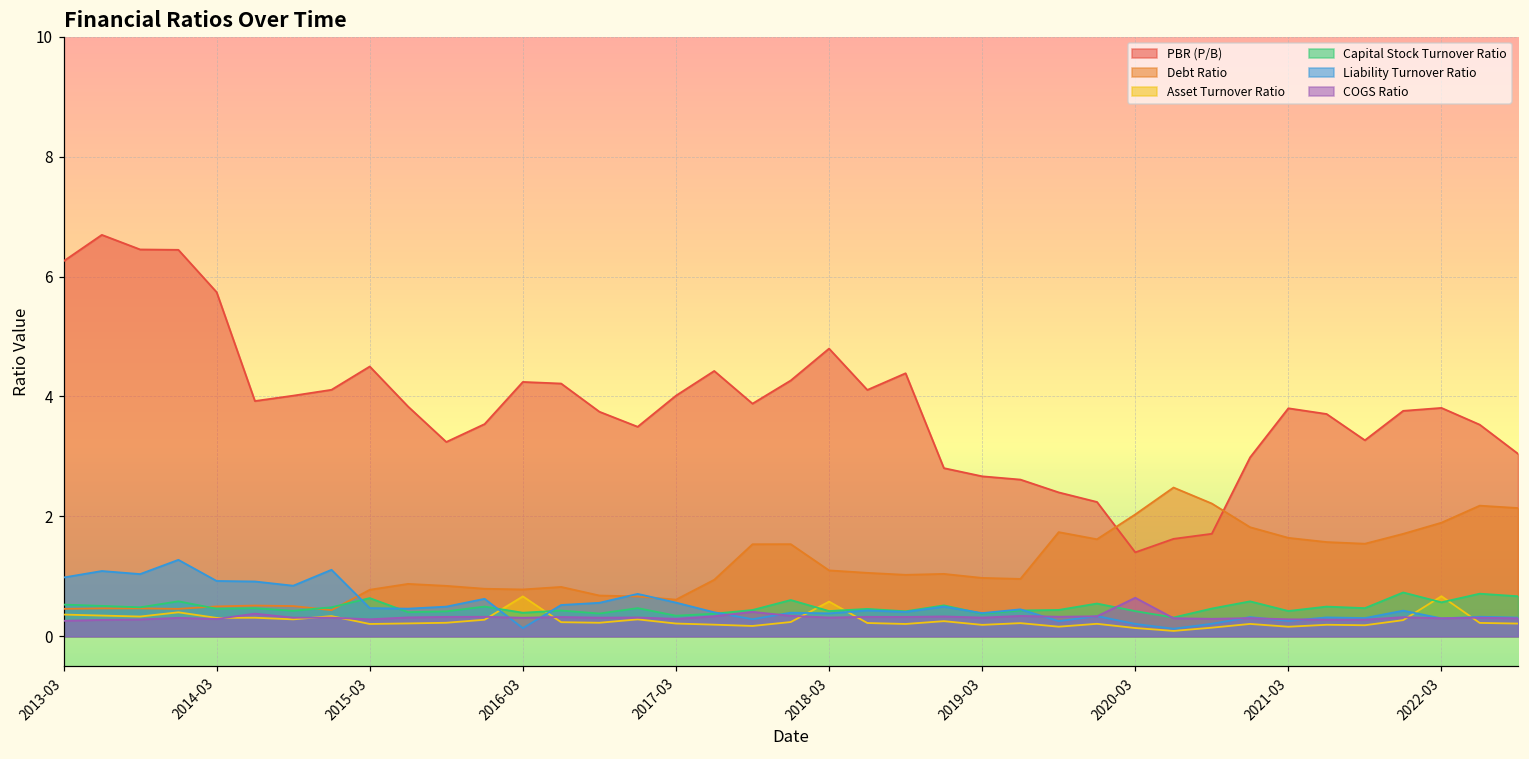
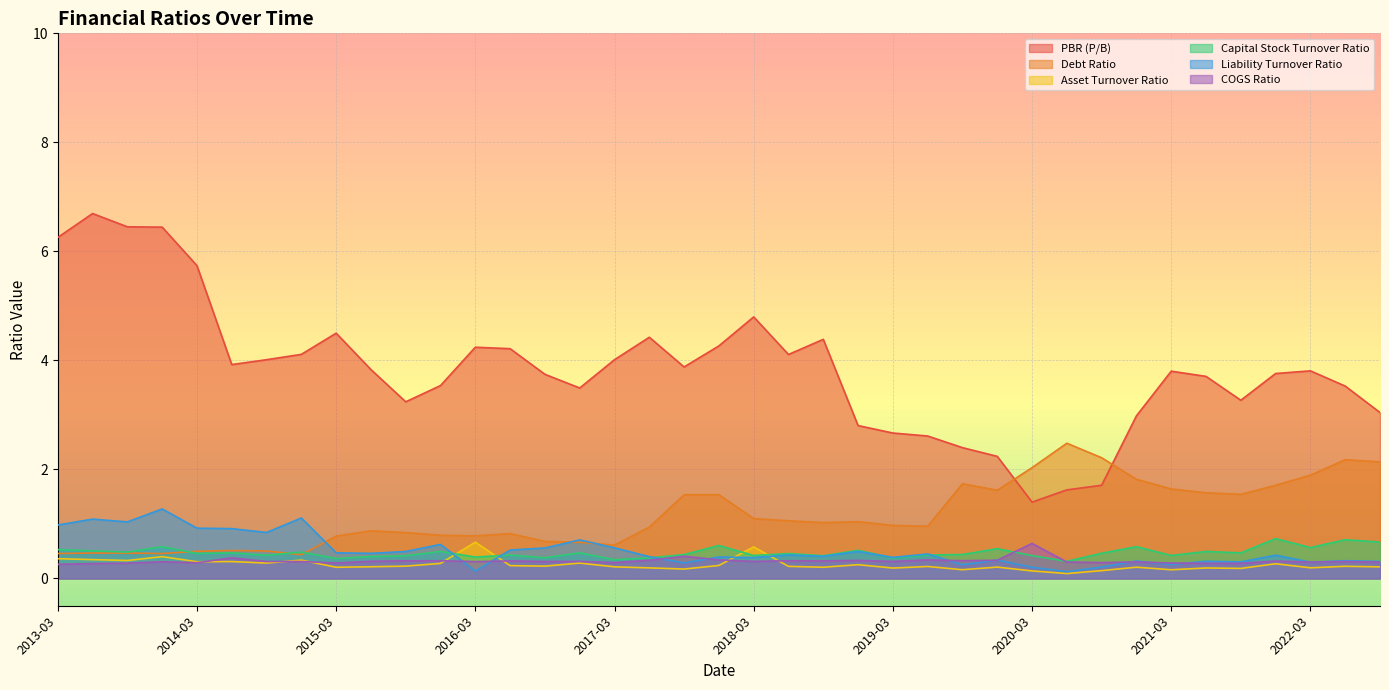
  {
    "Asset Turnover Ratio": {
      "2013-03": 0.4,
      "2015-03": 0.2,
      "2016-03": 0.7,
      "2017-03": 0.2,
      "2018-03": 0.6,
      "2019-03": 0.2,
      "2020-03": 0.1,
      "2021-03": 0.2,
-     "2022-03": 0.7
+     "2022-03": 0.2
    },
    "Capital Stock Turnover Ratio": {
      "2013-03": 0.5,
-     "2015-03": 0.6,
+     "2015-03": 0.4,
      "2016-03": 0.4,
      "2017-03": 0.3,
      "2020-03": 0.4,
      "2021-03": 0.4,
      "2022-03": 0.6
    },
    "Liability Turnover Ratio": {
      "2013-03": 1.0,
      "2014-03": 0.9,
      "2015-03": 0.5,
      "2016-03": 0.1,
      "2017-03": 0.6,
      "2020-03": 0.2
    },
    "COGS Ratio": {
      "2013-03": 0.3,
      "2015-03": 0.3,
      "2016-03": 0.3,
      "2017-03": 0.3,
      "2018-03": 0.3,
      "2019-03": 0.3,
      "2020-03": 0.6
    }
  }
